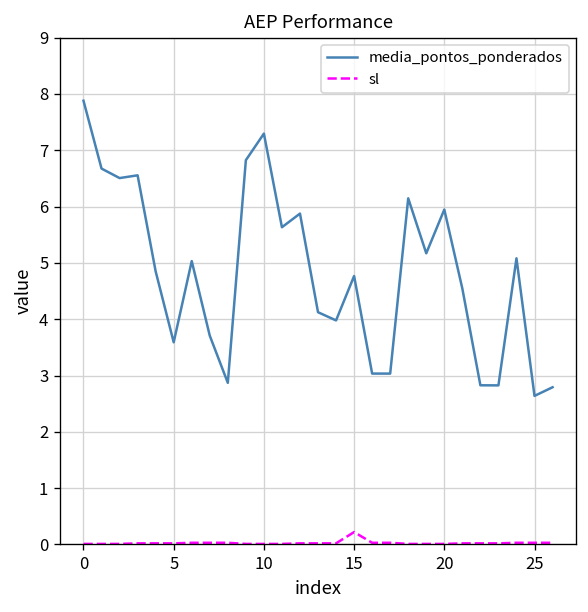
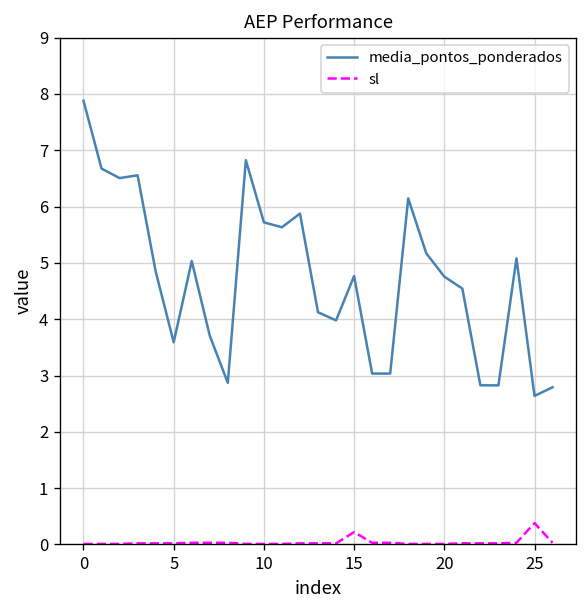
  {
    "media_pontos_ponderados": {
      "0": 7.9,
      "5": 3.6,
-     "10": 7.3,
+     "10": 5.7,
      "15": 4.8,
-     "20": 5.9,
+     "20": 4.8,
      "25": 2.6
    },
    "sl": {
      "0": 0.0,
      "5": 0.0,
      "10": 0.0,
      "15": 0.2,
      "20": 0.0,
-     "25": 0.0
+     "25": 0.4
    }
  }
